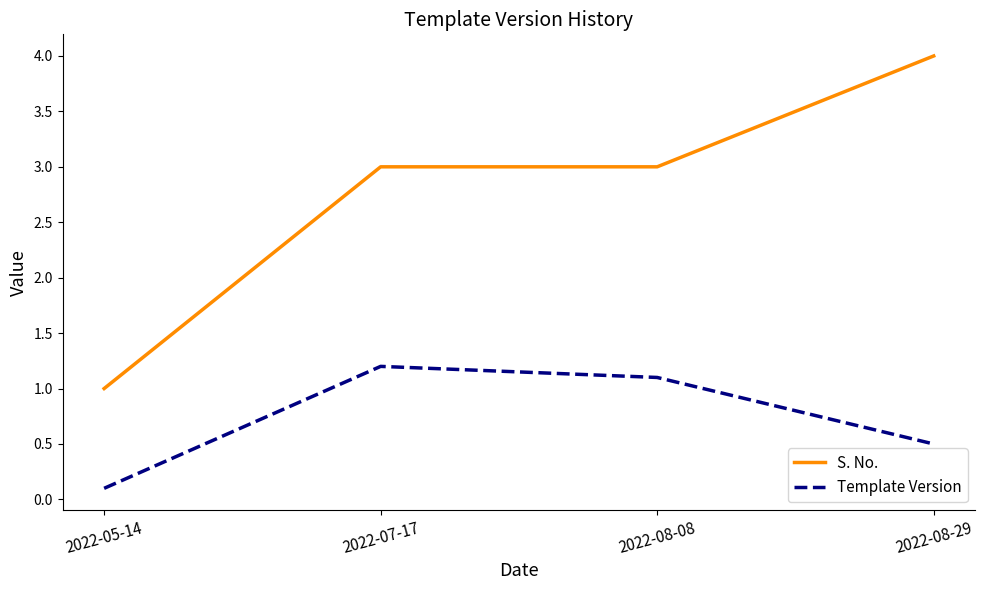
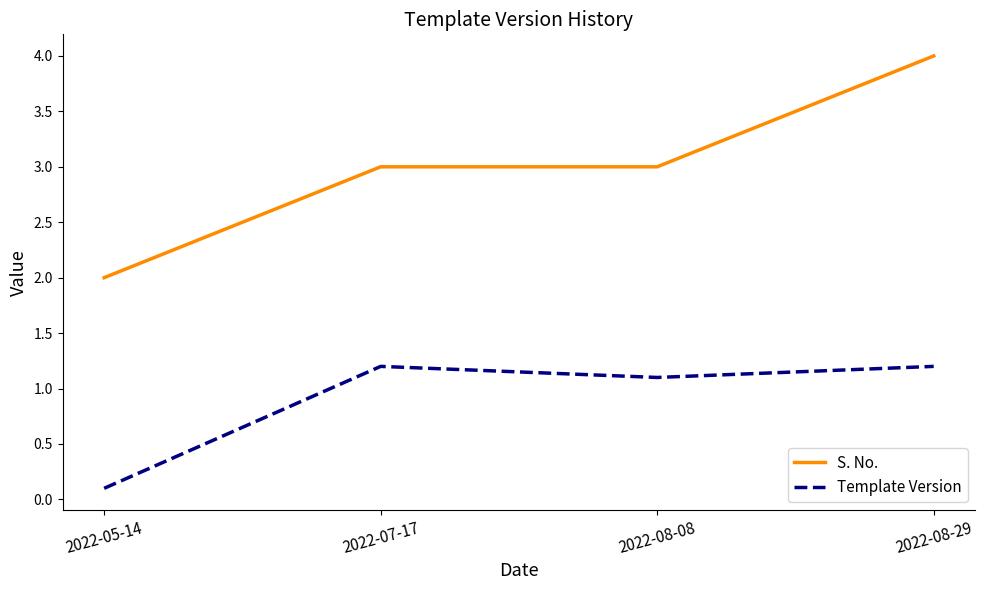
  {
    "S. No.": {
-     "2022-05-14": 1,
+     "2022-05-14": 2,
      "2022-07-17": 3,
      "2022-08-08": 3,
      "2022-08-29": 4
    },
    "Template Version": {
      "2022-05-14": 0.1,
      "2022-07-17": 1.2,
      "2022-08-08": 1.1,
-     "2022-08-29": 0.5
+     "2022-08-29": 1.2
    }
  }
